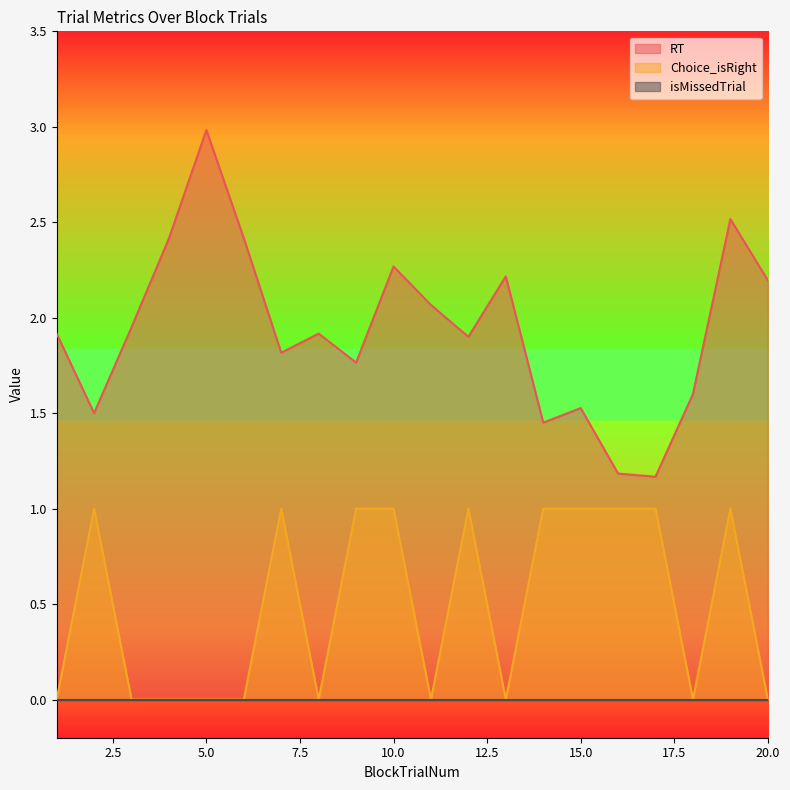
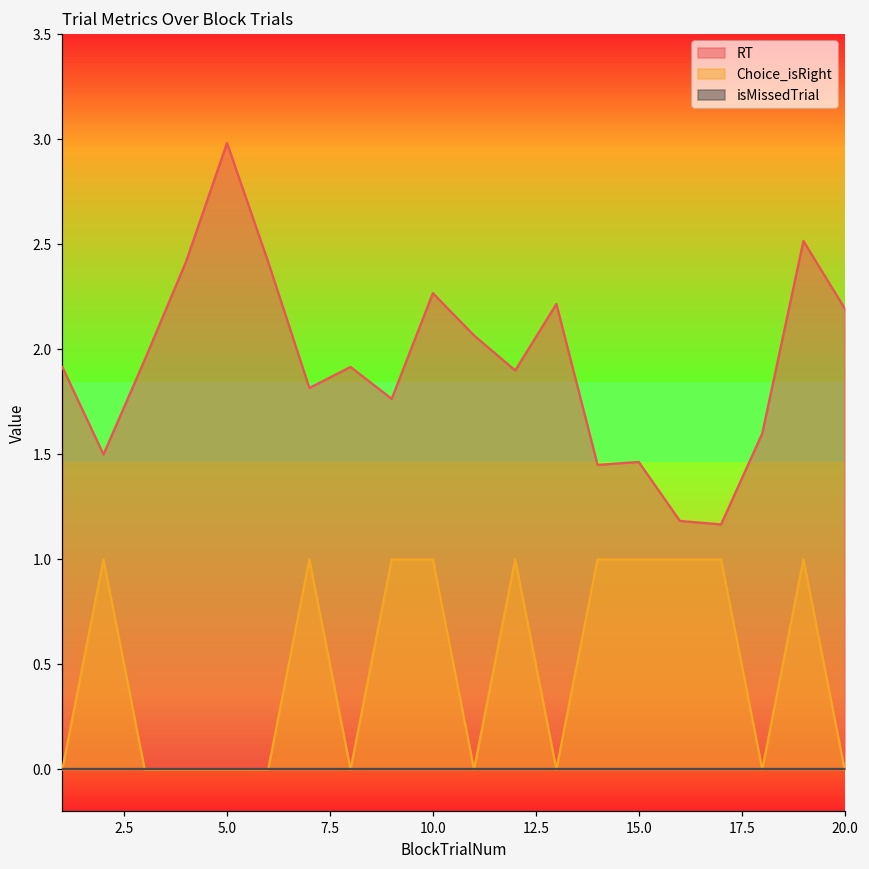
  {
    "RT": {
      "5.0": 2.98,
      "10.0": 2.27,
-     "15.0": 1.53,
+     "15.0": 1.46,
      "20.0": 2.20
    },
    "Choice_isRight": {
      "10.0": 1.00,
      "15.0": 1.00
    },
    "isMissedTrial": {
      "10.0": 0.00,
      "15.0": 0.00
    }
  }
